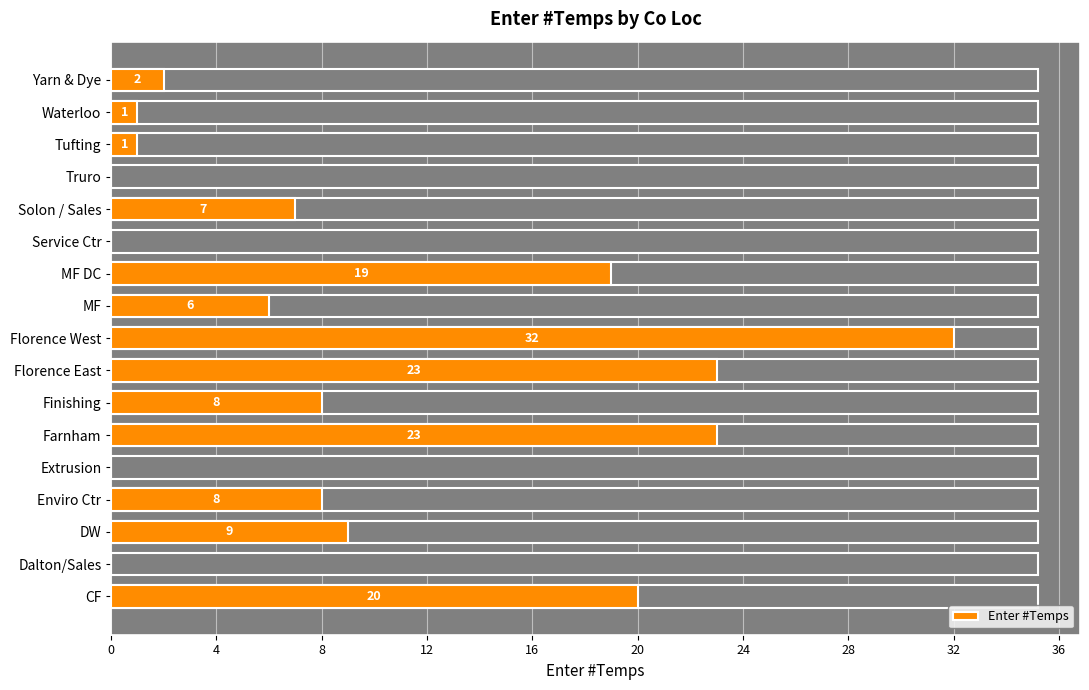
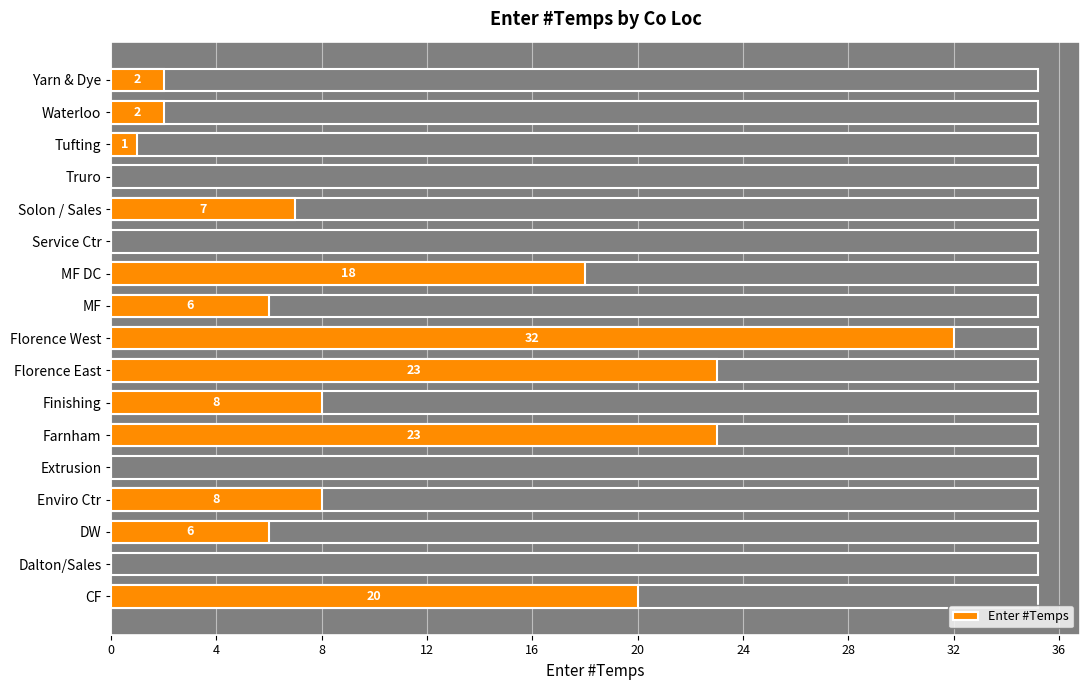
  {
    "Enter #Temps": {
-     "Waterloo": 1,
-     "MF DC": 19,
-     "DW": 9
+     "Waterloo": 2,
+     "MF DC": 18,
+     "DW": 6
    }
  }
